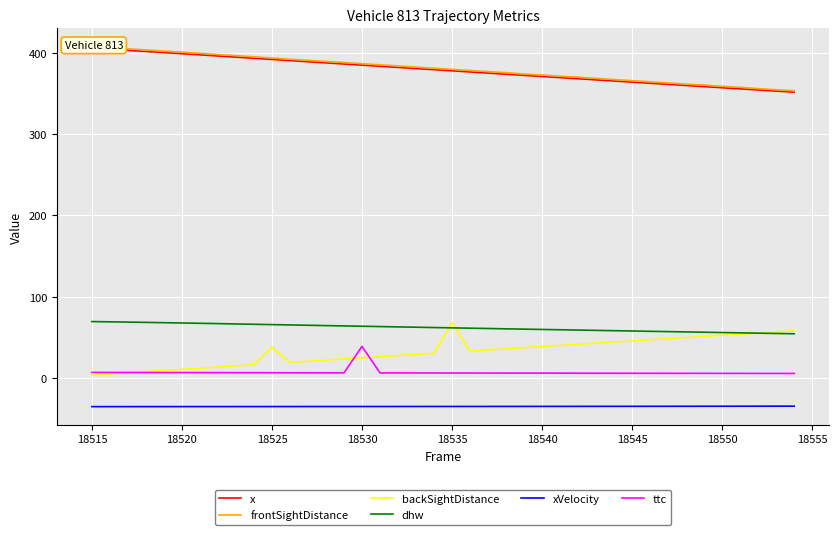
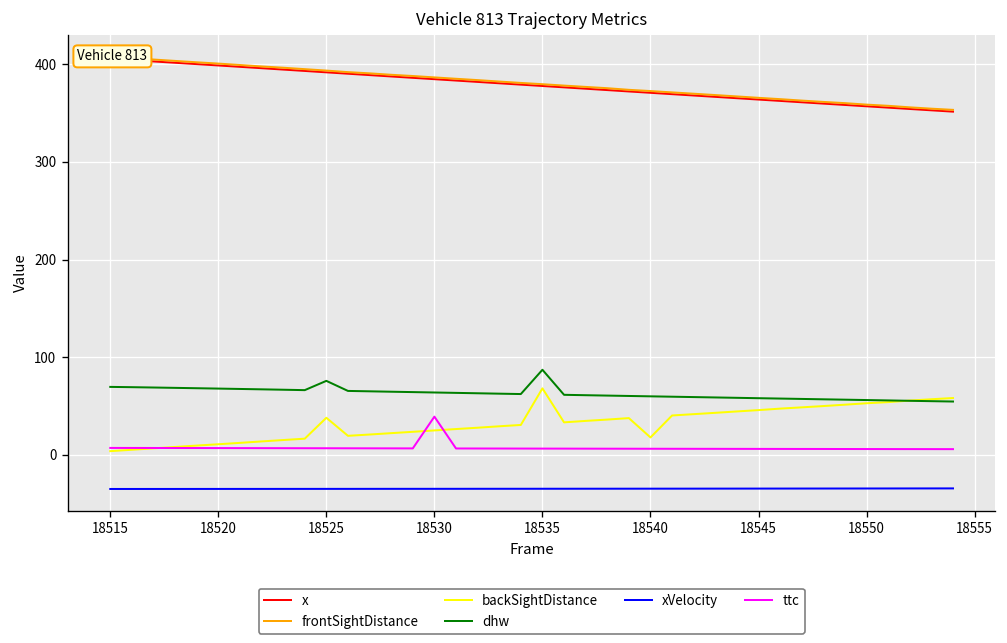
  {
    "backSightDistance": {
      "18515": 0,
      "18520": 10,
      "18525": 40,
      "18530": 20,
      "18535": 70,
-     "18540": 40,
+     "18540": 20,
      "18545": 50,
      "18550": 50
    },
    "dhw": {
      "18515": 70,
      "18520": 70,
-     "18525": 70,
+     "18525": 80,
      "18530": 60,
-     "18535": 60,
+     "18535": 90,
      "18540": 60,
      "18545": 60,
      "18550": 60
    },
    "xVelocity": {
      "18515": -40,
      "18520": -30,
      "18525": -30,
      "18530": -30,
      "18535": -30,
      "18540": -30,
      "18545": -30,
      "18550": -30
    },
    "ttc": {
      "18515": 10,
      "18520": 10,
      "18525": 10,
      "18530": 40,
      "18535": 10,
      "18540": 10,
      "18545": 10,
      "18550": 10
    }
  }
